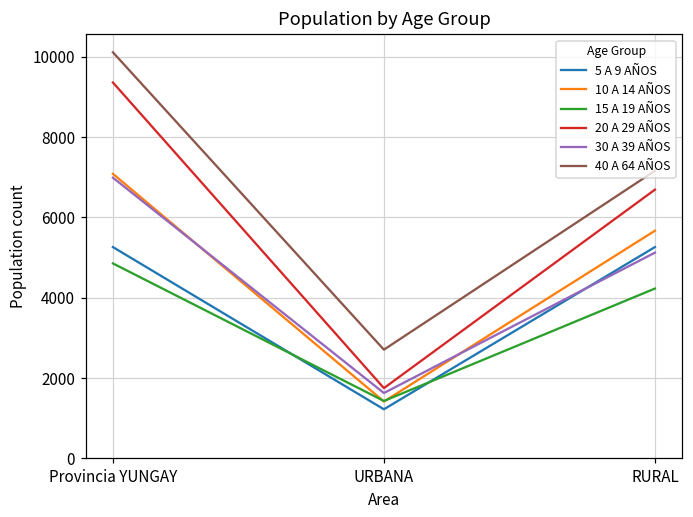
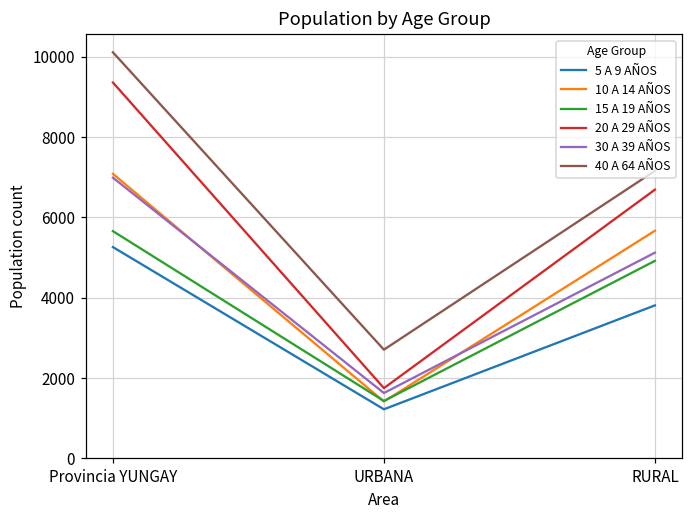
  {
    "5 A 9 AÑOS": {
      "Provincia YUNGAY": 5300,
      "URBANA": 1200,
-     "RURAL": 5300
+     "RURAL": 3800
    },
    "10 A 14 AÑOS": {
      "Provincia YUNGAY": 7100,
      "RURAL": 5700
    },
    "15 A 19 AÑOS": {
-     "Provincia YUNGAY": 4900,
-     "RURAL": 4200
+     "Provincia YUNGAY": 5700,
+     "RURAL": 4900
    },
    "20 A 29 AÑOS": {
      "Provincia YUNGAY": 9400,
      "URBANA": 1800,
      "RURAL": 6700
    },
    "30 A 39 AÑOS": {
      "Provincia YUNGAY": 7000,
      "URBANA": 1600,
      "RURAL": 5100
    },
    "40 A 64 AÑOS": {
      "Provincia YUNGAY": 10100,
      "URBANA": 2700,
      "RURAL": 7200
    }
  }
